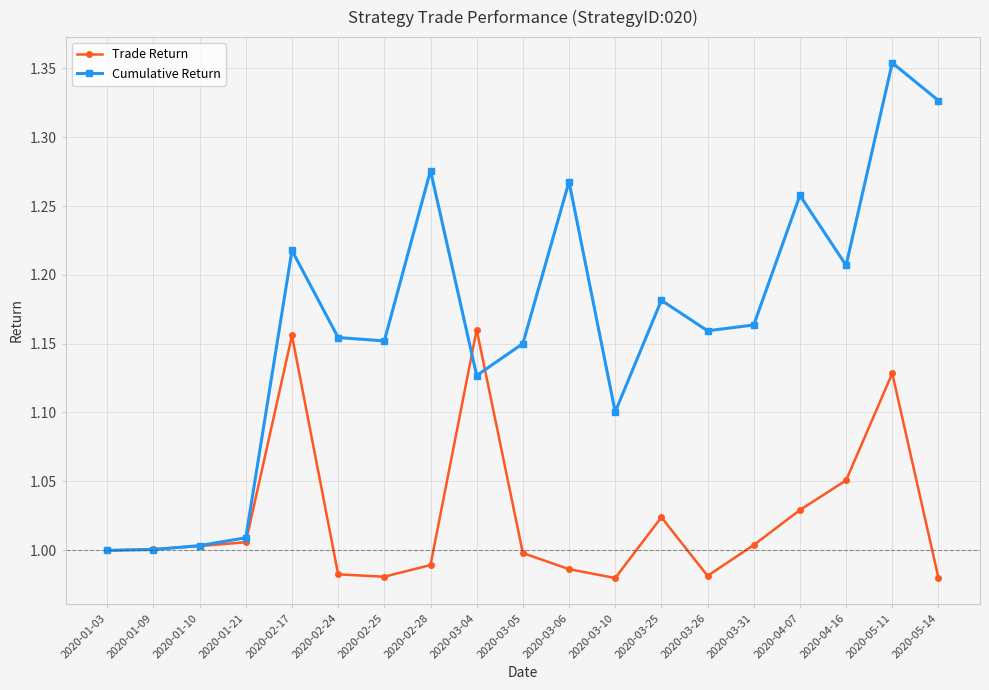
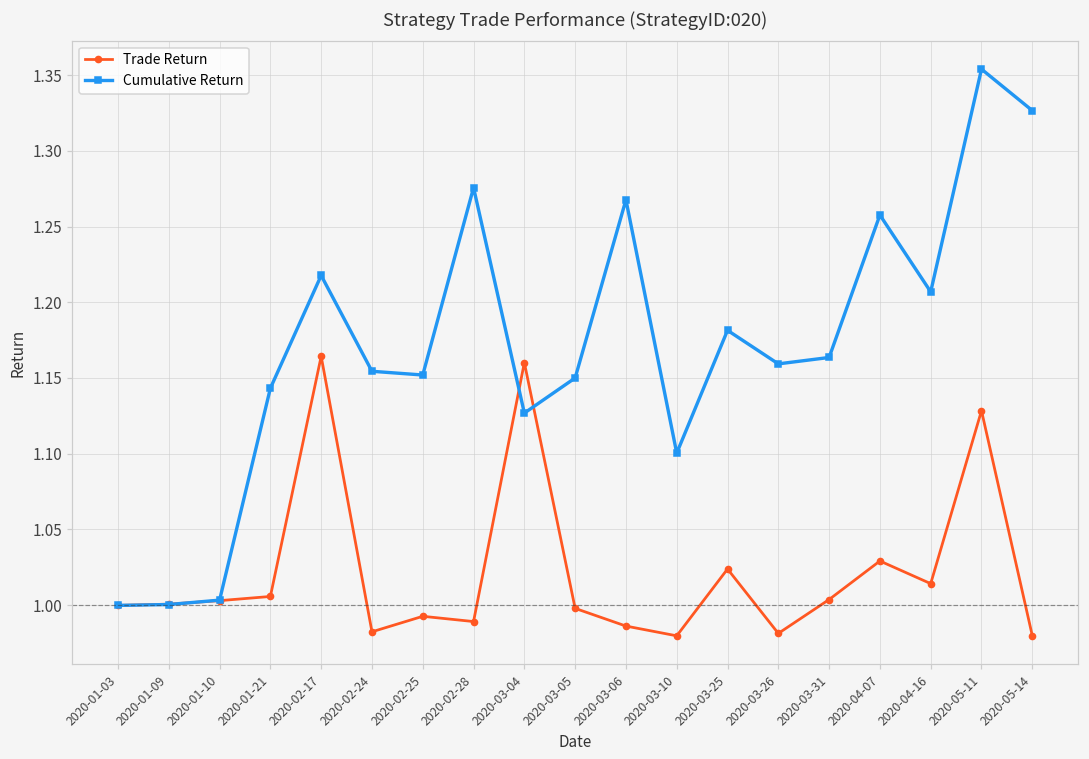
  {
    "Trade Return": {
      "2020-01-21": 1.006,
-     "2020-02-17": 1.156,
+     "2020-02-17": 1.164,
      "2020-02-24": 0.982,
-     "2020-02-25": 0.981,
+     "2020-02-25": 0.993,
      "2020-02-28": 0.989,
      "2020-03-04": 1.160,
      "2020-03-05": 0.998,
      "2020-03-06": 0.986,
      "2020-03-10": 0.980,
      "2020-03-25": 1.024,
      "2020-03-26": 0.981,
      "2020-03-31": 1.004,
      "2020-04-07": 1.029,
-     "2020-04-16": 1.051,
+     "2020-04-16": 1.014,
      "2020-05-11": 1.128,
      "2020-05-14": 0.980
    },
    "Cumulative Return": {
-     "2020-01-21": 1.009,
+     "2020-01-21": 1.143,
      "2020-02-17": 1.218,
      "2020-02-24": 1.154,
      "2020-02-25": 1.152,
      "2020-02-28": 1.276,
      "2020-03-04": 1.127,
      "2020-03-05": 1.150,
      "2020-03-06": 1.268,
      "2020-03-10": 1.100,
      "2020-03-25": 1.181,
      "2020-03-26": 1.159,
      "2020-03-31": 1.164,
      "2020-04-07": 1.258,
      "2020-04-16": 1.207,
      "2020-05-11": 1.354,
      "2020-05-14": 1.327
    }
  }
